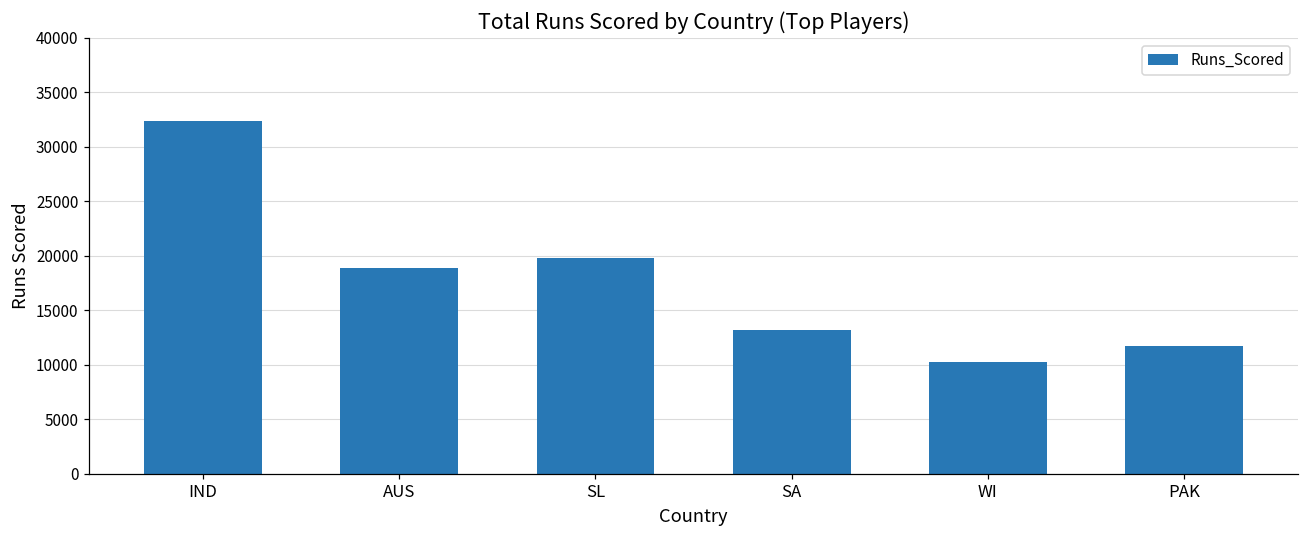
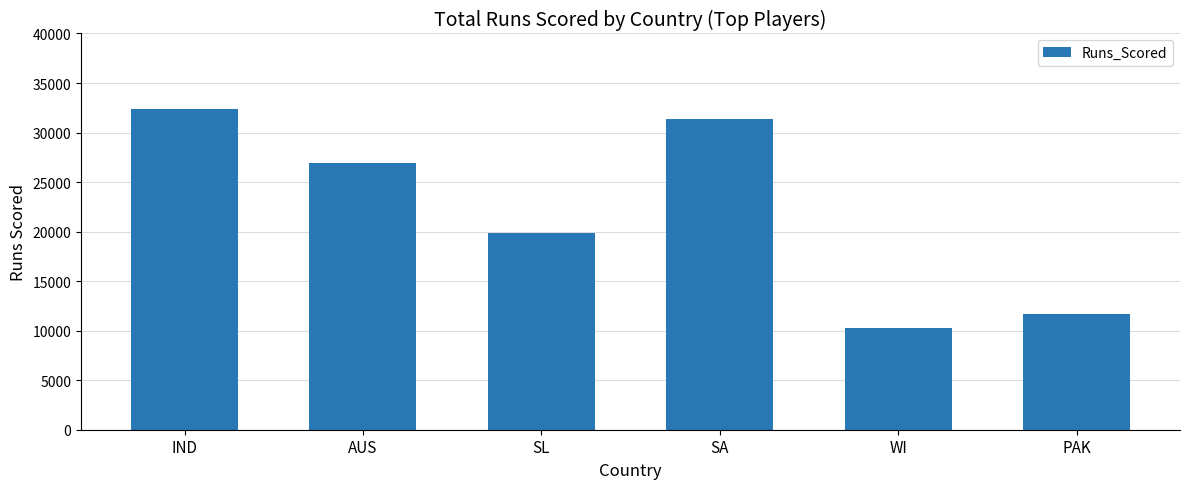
  {
    "IND": 32000,
-   "AUS": 19000,
+   "AUS": 27000,
    "SL": 20000,
-   "SA": 13000,
+   "SA": 31000,
    "WI": 10000,
    "PAK": 12000
  }
